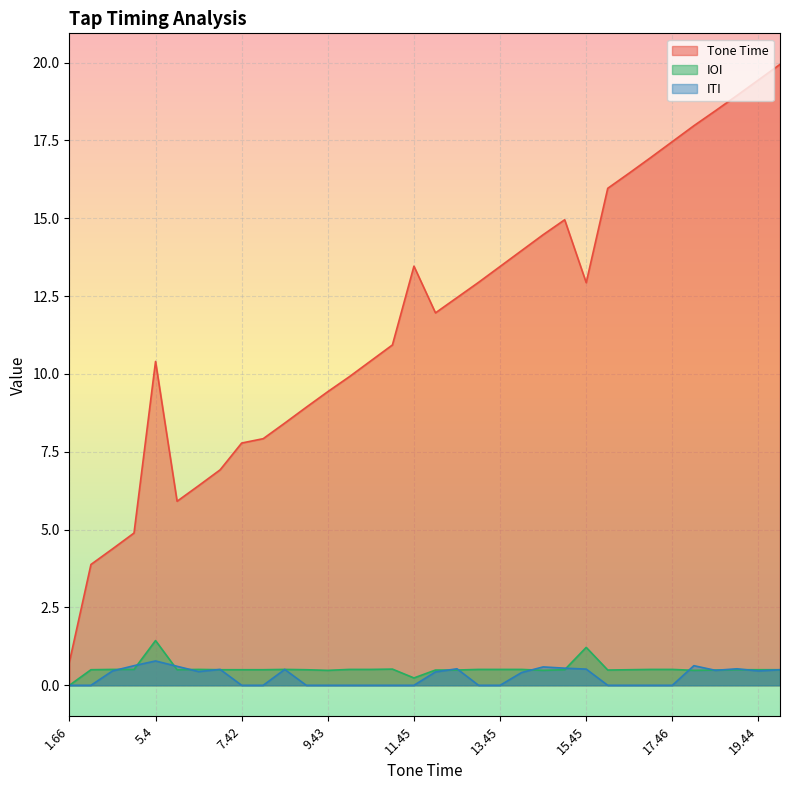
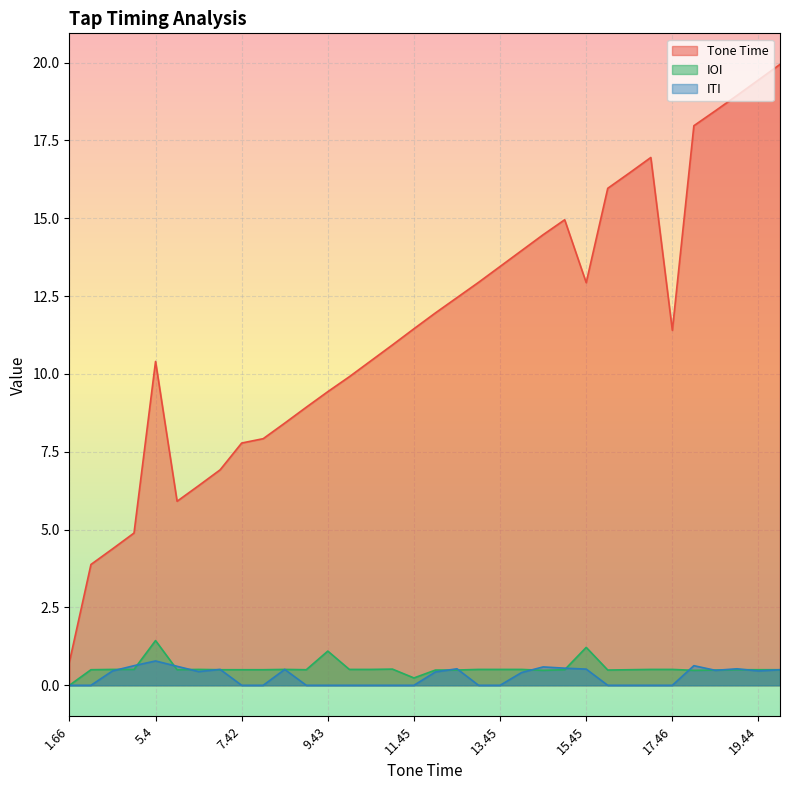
  {
    "Tone Time": {
      "1.66": 0.8,
      "5.4": 10.4,
      "7.42": 7.8,
      "9.43": 9.4,
-     "11.45": 13.5,
+     "11.45": 11.5,
      "13.45": 13.5,
      "15.45": 12.9,
-     "17.46": 17.5
+     "17.46": 11.4
    },
    "IOI": {
      "5.4": 1.4,
      "7.42": 0.5,
-     "9.43": 0.5,
+     "9.43": 1.1,
      "11.45": 0.2,
      "13.45": 0.5,
      "15.45": 1.2,
      "17.46": 0.5
    },
    "ITI": {
      "5.4": 0.8,
      "7.42": 0.0,
      "9.43": 0.0,
      "11.45": 0.0,
      "13.45": 0.0,
      "15.45": 0.5,
      "17.46": 0.0
    }
  }
